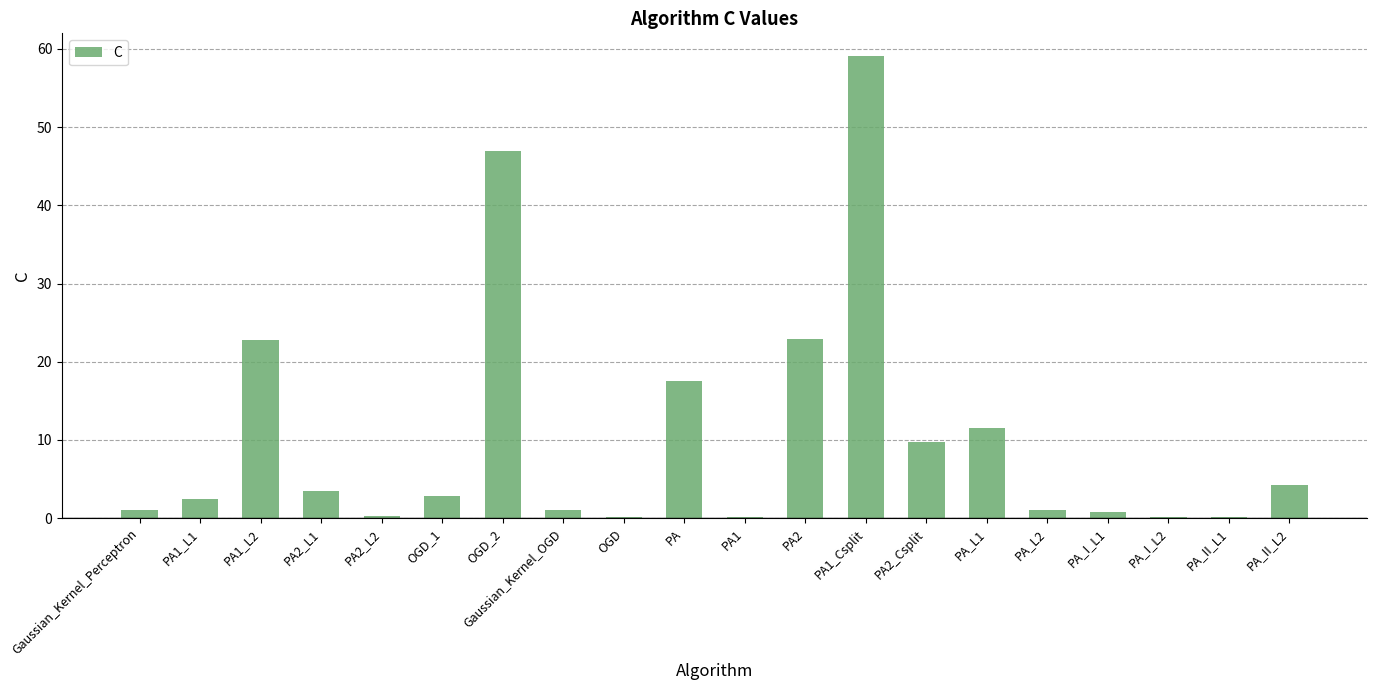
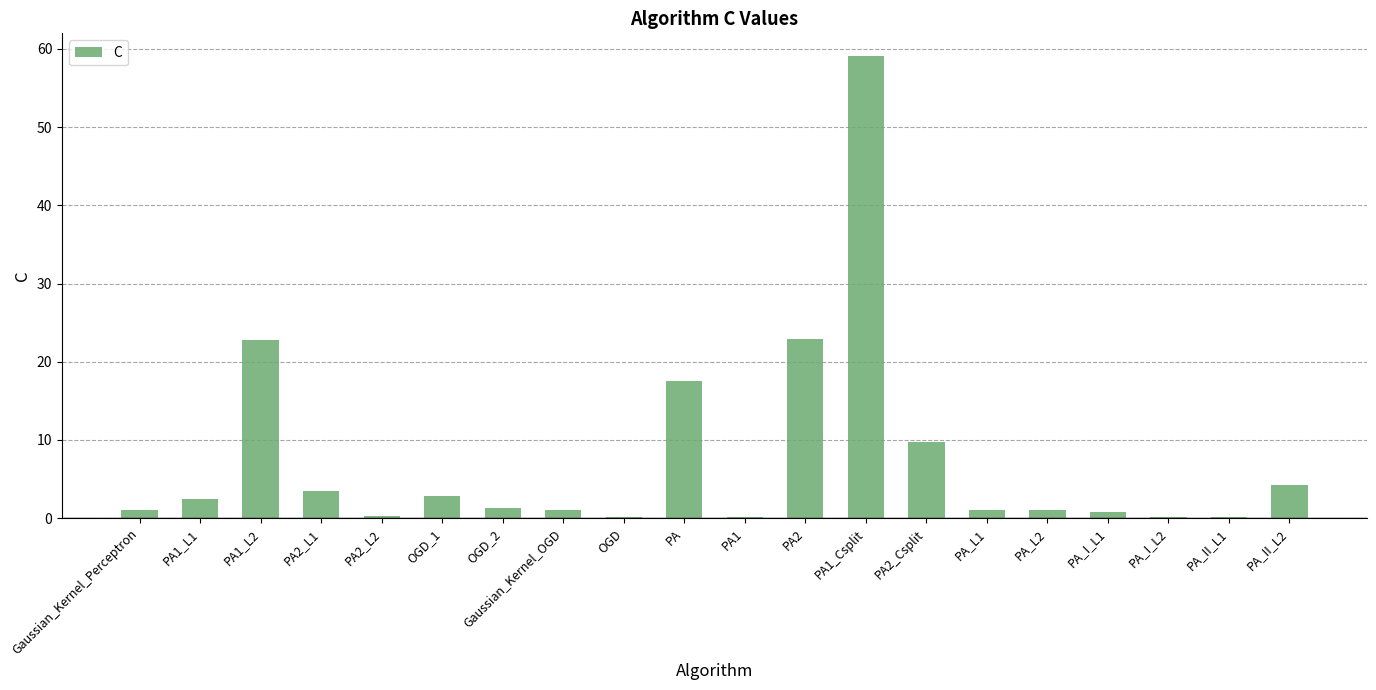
  {
    "Gaussian_Kernel_Perceptron": 1,
    "PA1_L1": 2,
    "PA1_L2": 23,
    "PA2_L1": 3,
    "PA2_L2": 0,
    "OGD_1": 3,
-   "OGD_2": 47,
+   "OGD_2": 1,
    "Gaussian_Kernel_OGD": 1,
    "PA": 18,
    "PA2": 23,
    "PA1_Csplit": 59,
    "PA2_Csplit": 10,
-   "PA_L1": 12,
+   "PA_L1": 1,
    "PA_L2": 1,
    "PA_I_L1": 1,
    "PA_II_L2": 4
  }
